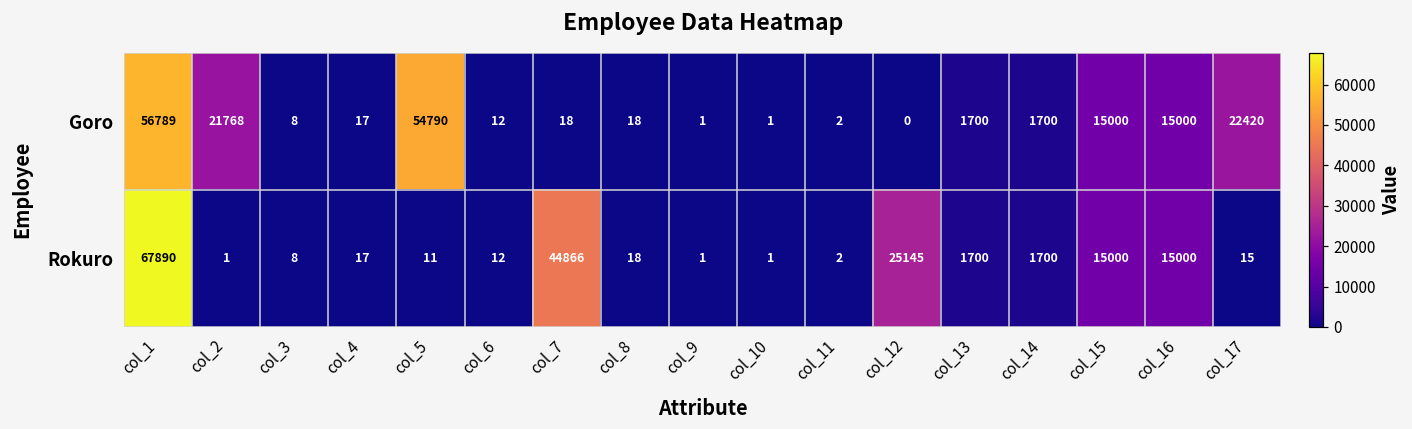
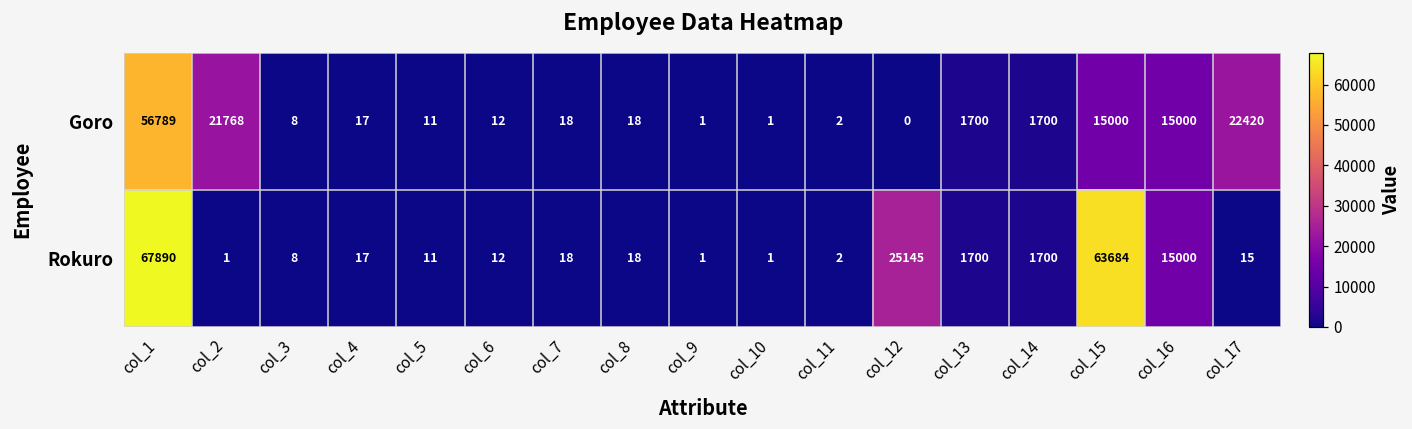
  {
    "Goro": {
      "col_1": 56789,
      "col_2": 21768,
      "col_3": 8,
      "col_4": 17,
-     "col_5": 54790,
+     "col_5": 11,
      "col_6": 12,
      "col_7": 18,
      "col_8": 18,
      "col_9": 1,
      "col_10": 1,
      "col_11": 2,
      "col_12": 0,
      "col_13": 1700,
      "col_14": 1700,
      "col_15": 15000,
      "col_16": 15000,
      "col_17": 22420
    },
    "Rokuro": {
      "col_1": 67890,
      "col_2": 1,
      "col_3": 8,
      "col_4": 17,
      "col_5": 11,
      "col_6": 12,
-     "col_7": 44866,
+     "col_7": 18,
      "col_8": 18,
      "col_9": 1,
      "col_10": 1,
      "col_11": 2,
      "col_12": 25145,
      "col_13": 1700,
      "col_14": 1700,
-     "col_15": 15000,
+     "col_15": 63684,
      "col_16": 15000,
      "col_17": 15
    }
  }
